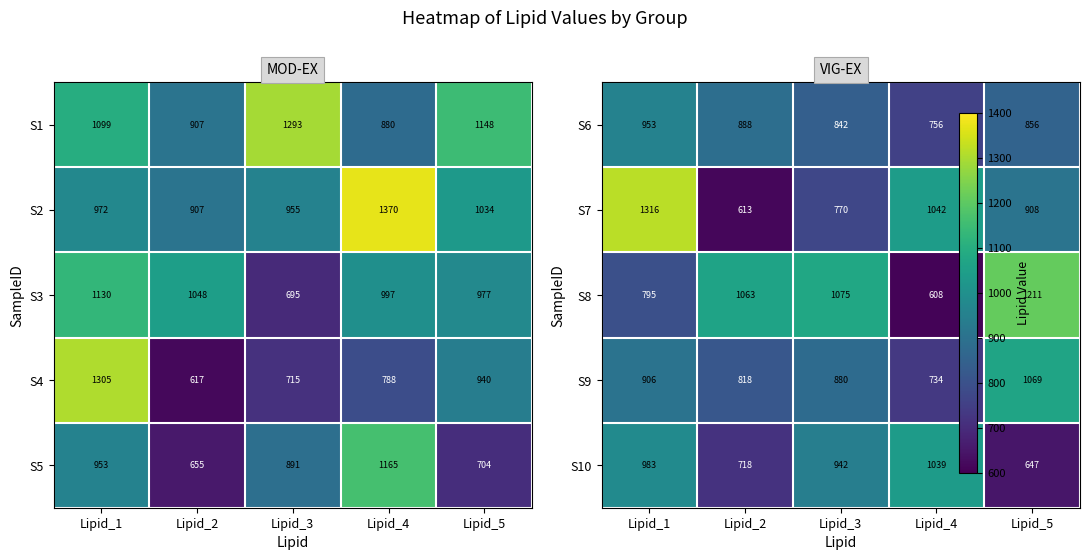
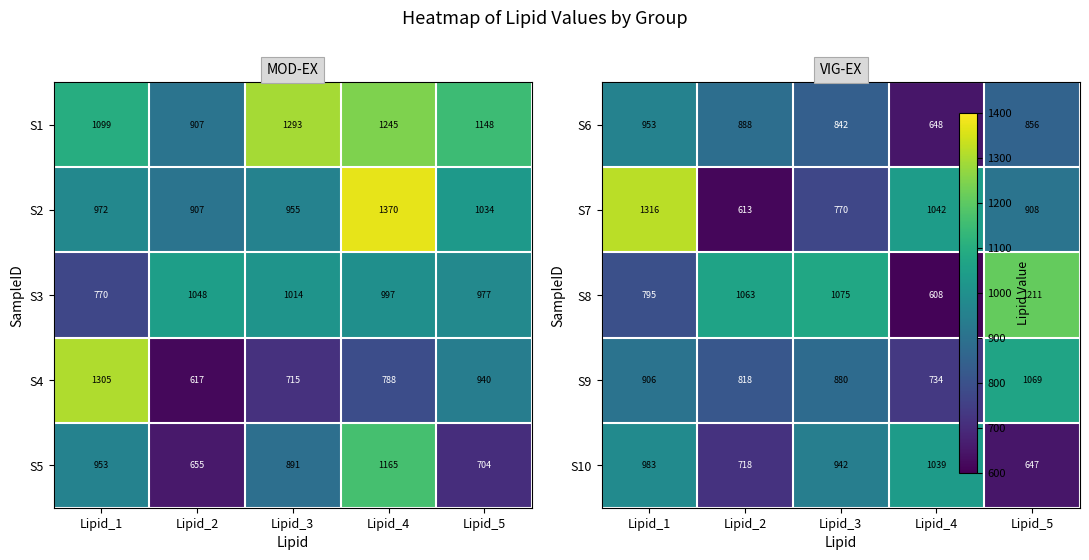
  {
    "MOD-EX": {
      "S1": {
        "Lipid_1": 1099,
        "Lipid_2": 907,
        "Lipid_3": 1293,
-       "Lipid_4": 880,
+       "Lipid_4": 1245,
        "Lipid_5": 1148
      },
      "S2": {
        "Lipid_1": 972,
        "Lipid_2": 907,
        "Lipid_3": 955,
        "Lipid_4": 1370,
        "Lipid_5": 1034
      },
      "S3": {
-       "Lipid_1": 1130,
+       "Lipid_1": 770,
        "Lipid_2": 1048,
-       "Lipid_3": 695,
+       "Lipid_3": 1014,
        "Lipid_4": 997,
        "Lipid_5": 977
      },
      "S4": {
        "Lipid_1": 1305,
        "Lipid_2": 617,
        "Lipid_3": 715,
        "Lipid_4": 788,
        "Lipid_5": 940
      },
      "S5": {
        "Lipid_1": 953,
        "Lipid_2": 655,
        "Lipid_3": 891,
        "Lipid_4": 1165,
        "Lipid_5": 704
      }
    },
    "VIG-EX": {
      "S6": {
        "Lipid_1": 953,
        "Lipid_2": 888,
        "Lipid_3": 842,
-       "Lipid_4": 756,
+       "Lipid_4": 648,
        "Lipid_5": 856
      },
      "S7": {
        "Lipid_1": 1316,
        "Lipid_2": 613,
        "Lipid_3": 770,
        "Lipid_4": 1042,
        "Lipid_5": 908
      },
      "S8": {
        "Lipid_1": 795,
        "Lipid_2": 1063,
        "Lipid_3": 1075,
        "Lipid_4": 608,
        "Lipid_5": 1211
      },
      "S9": {
        "Lipid_1": 906,
        "Lipid_2": 818,
        "Lipid_3": 880,
        "Lipid_4": 734,
        "Lipid_5": 1069
      },
      "S10": {
        "Lipid_1": 983,
        "Lipid_2": 718,
        "Lipid_3": 942,
        "Lipid_4": 1039,
        "Lipid_5": 647
      }
    }
  }
